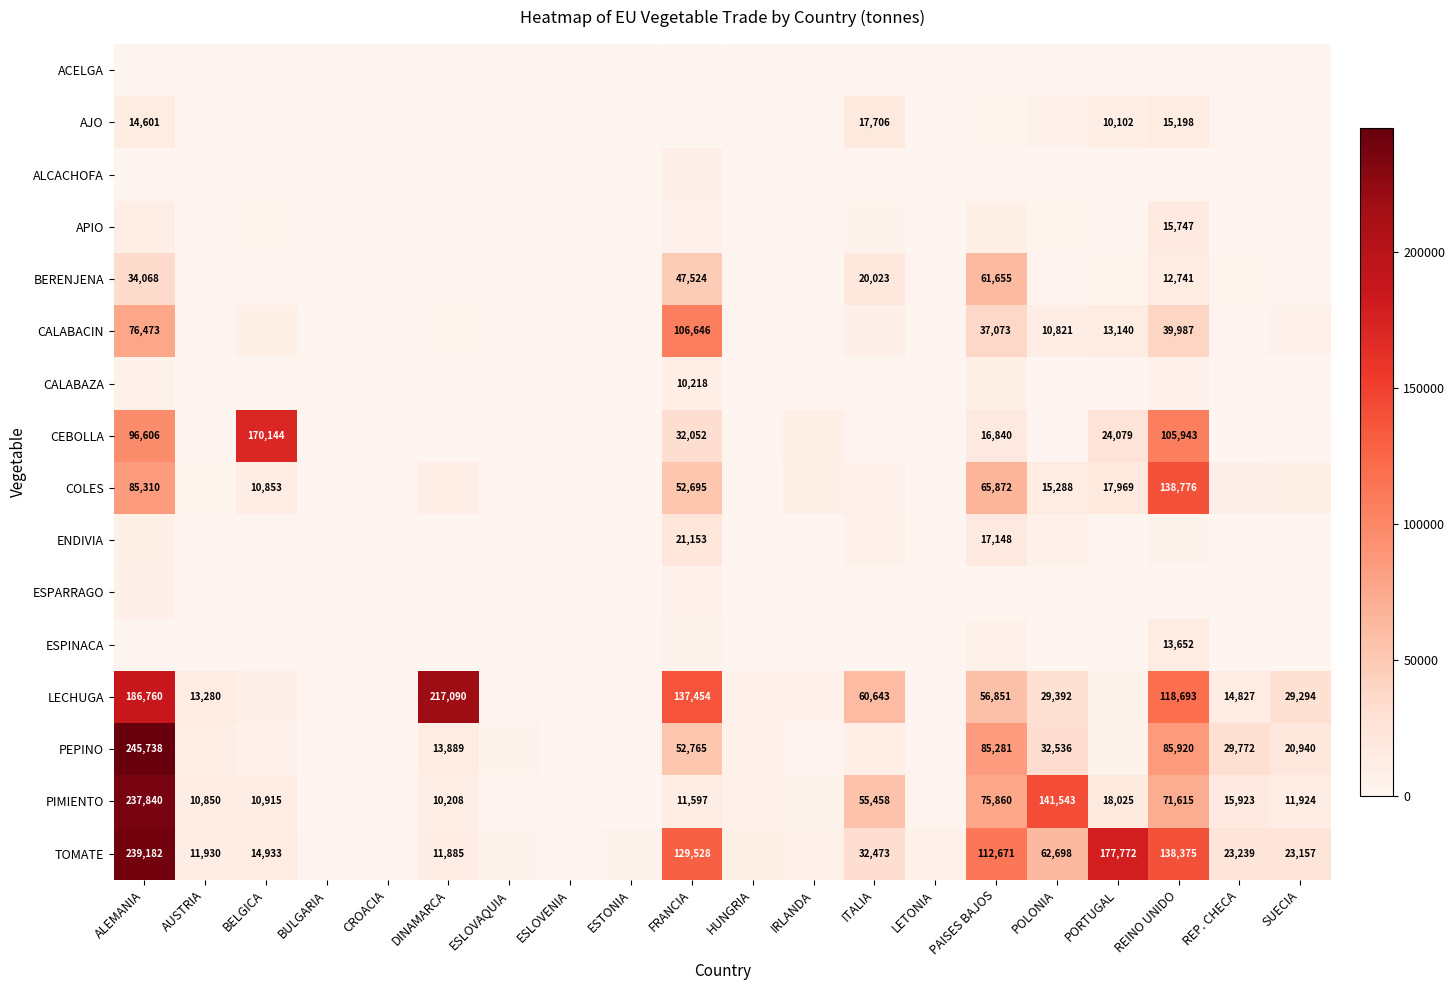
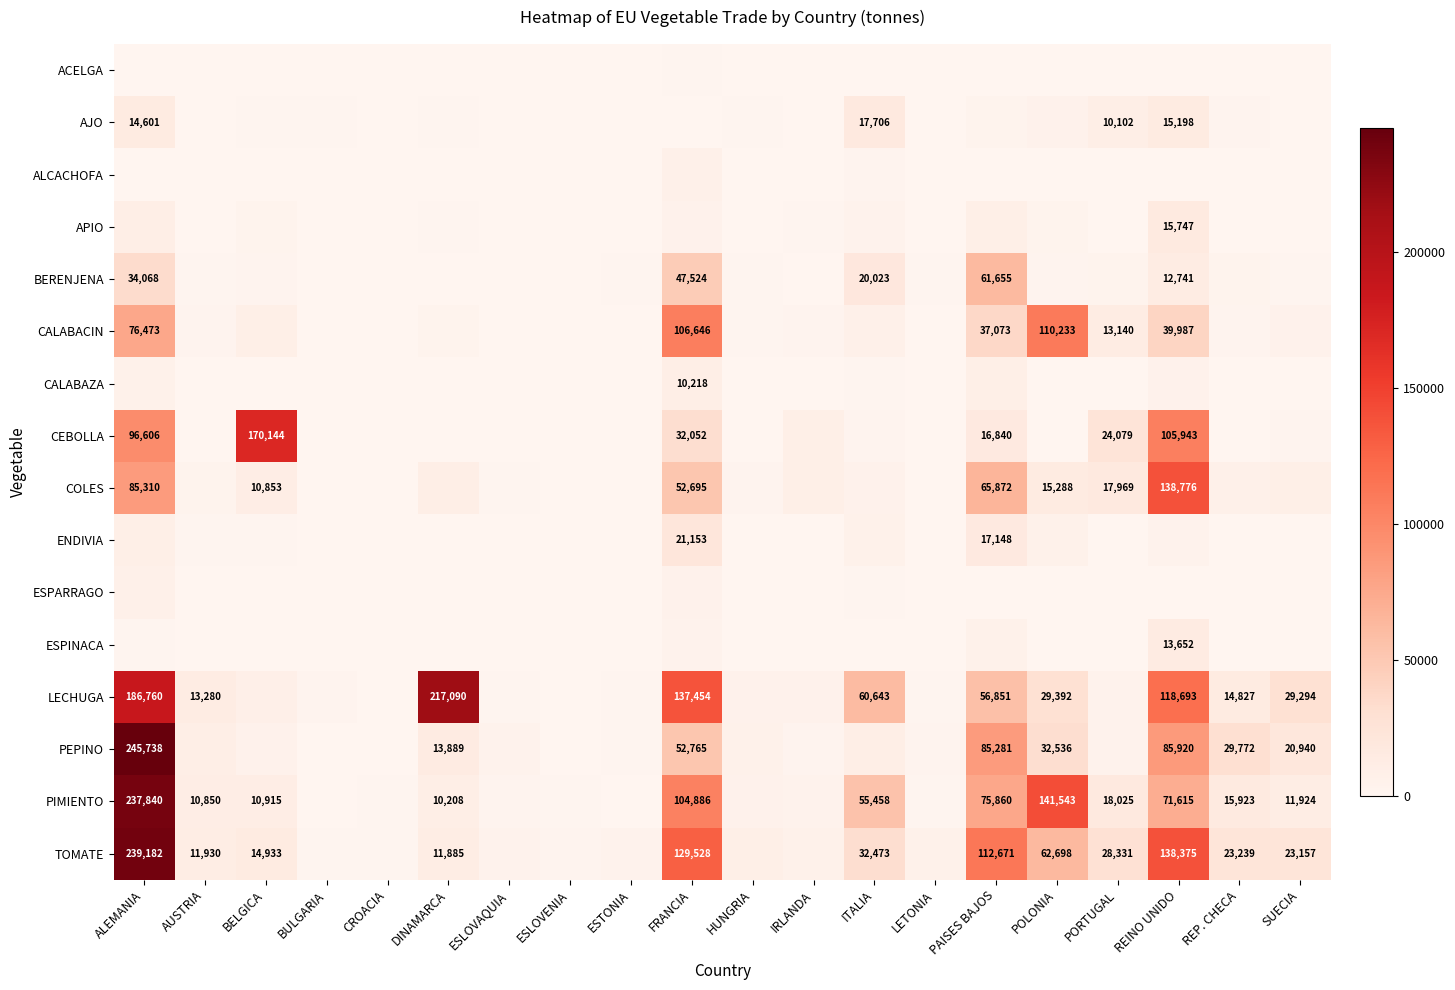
  {
    "AJO": {
      "ALEMANIA": "14,601",
      "ITALIA": "17,706",
      "PORTUGAL": "10,102",
      "REINO UNIDO": "15,198"
    },
    "APIO": {
      "REINO UNIDO": "15,747"
    },
    "BERENJENA": {
      "ALEMANIA": "34,068",
      "FRANCIA": "47,524",
      "ITALIA": "20,023",
      "PAISES BAJOS": "61,655",
      "REINO UNIDO": "12,741"
    },
    "CALABACIN": {
      "ALEMANIA": "76,473",
      "FRANCIA": "106,646",
      "PAISES BAJOS": "37,073",
-     "POLONIA": "10,821",
+     "POLONIA": "110,233",
      "PORTUGAL": "13,140",
      "REINO UNIDO": "39,987"
    },
    "CALABAZA": {
      "FRANCIA": "10,218"
    },
    "CEBOLLA": {
      "ALEMANIA": "96,606",
      "BELGICA": "170,144",
      "FRANCIA": "32,052",
      "PAISES BAJOS": "16,840",
      "PORTUGAL": "24,079",
      "REINO UNIDO": "105,943"
    },
    "COLES": {
      "ALEMANIA": "85,310",
      "BELGICA": "10,853",
      "FRANCIA": "52,695",
      "PAISES BAJOS": "65,872",
      "POLONIA": "15,288",
      "PORTUGAL": "17,969",
      "REINO UNIDO": "138,776"
    },
    "ENDIVIA": {
      "FRANCIA": "21,153",
      "PAISES BAJOS": "17,148"
    },
    "ESPINACA": {
      "REINO UNIDO": "13,652"
    },
    "LECHUGA": {
      "ALEMANIA": "186,760",
      "AUSTRIA": "13,280",
      "DINAMARCA": "217,090",
      "FRANCIA": "137,454",
      "ITALIA": "60,643",
      "PAISES BAJOS": "56,851",
      "POLONIA": "29,392",
      "REINO UNIDO": "118,693",
      "REP. CHECA": "14,827",
      "SUECIA": "29,294"
    },
    "PEPINO": {
      "ALEMANIA": "245,738",
      "DINAMARCA": "13,889",
      "FRANCIA": "52,765",
      "PAISES BAJOS": "85,281",
      "POLONIA": "32,536",
      "REINO UNIDO": "85,920",
      "REP. CHECA": "29,772",
      "SUECIA": "20,940"
    },
    "PIMIENTO": {
      "ALEMANIA": "237,840",
      "AUSTRIA": "10,850",
      "BELGICA": "10,915",
      "DINAMARCA": "10,208",
-     "FRANCIA": "11,597",
+     "FRANCIA": "104,886",
      "ITALIA": "55,458",
      "PAISES BAJOS": "75,860",
      "POLONIA": "141,543",
      "PORTUGAL": "18,025",
      "REINO UNIDO": "71,615",
      "REP. CHECA": "15,923",
      "SUECIA": "11,924"
    },
    "TOMATE": {
      "ALEMANIA": "239,182",
      "AUSTRIA": "11,930",
      "BELGICA": "14,933",
      "DINAMARCA": "11,885",
      "FRANCIA": "129,528",
      "ITALIA": "32,473",
      "PAISES BAJOS": "112,671",
      "POLONIA": "62,698",
-     "PORTUGAL": "177,772",
+     "PORTUGAL": "28,331",
      "REINO UNIDO": "138,375",
      "REP. CHECA": "23,239",
      "SUECIA": "23,157"
    }
  }
